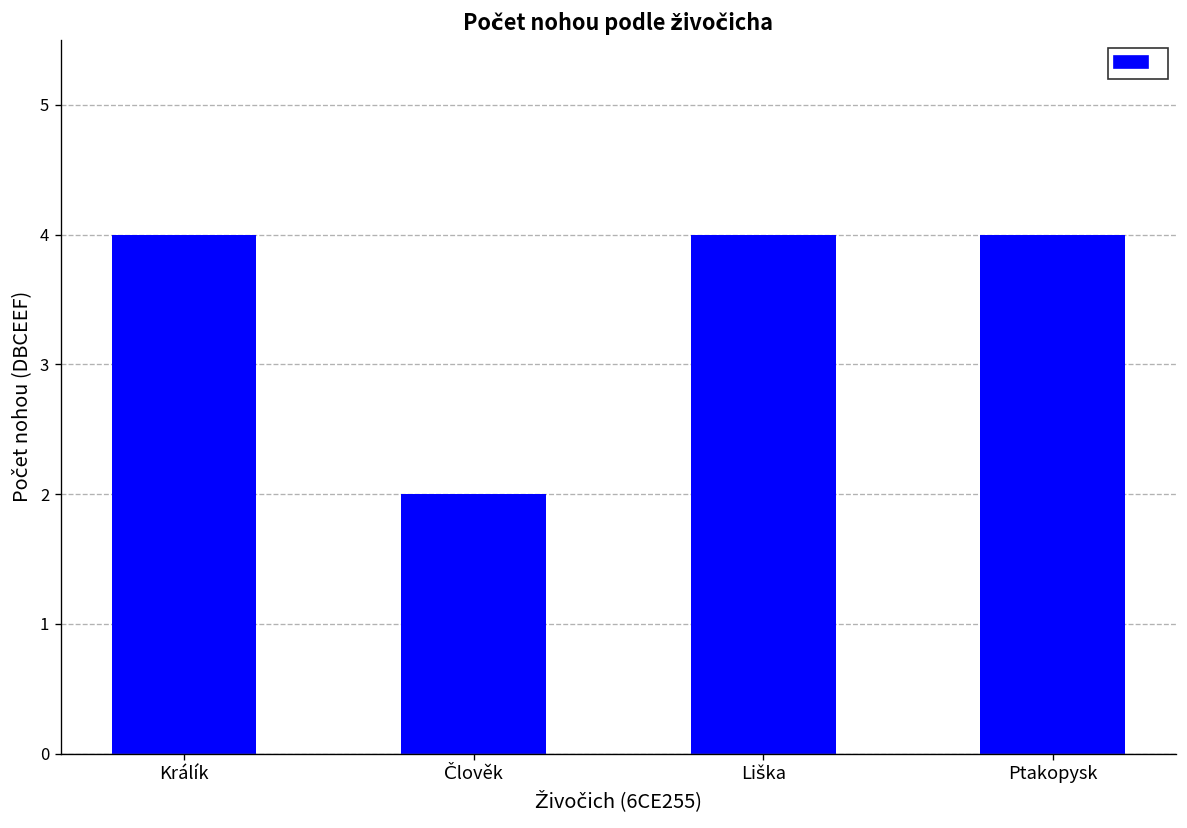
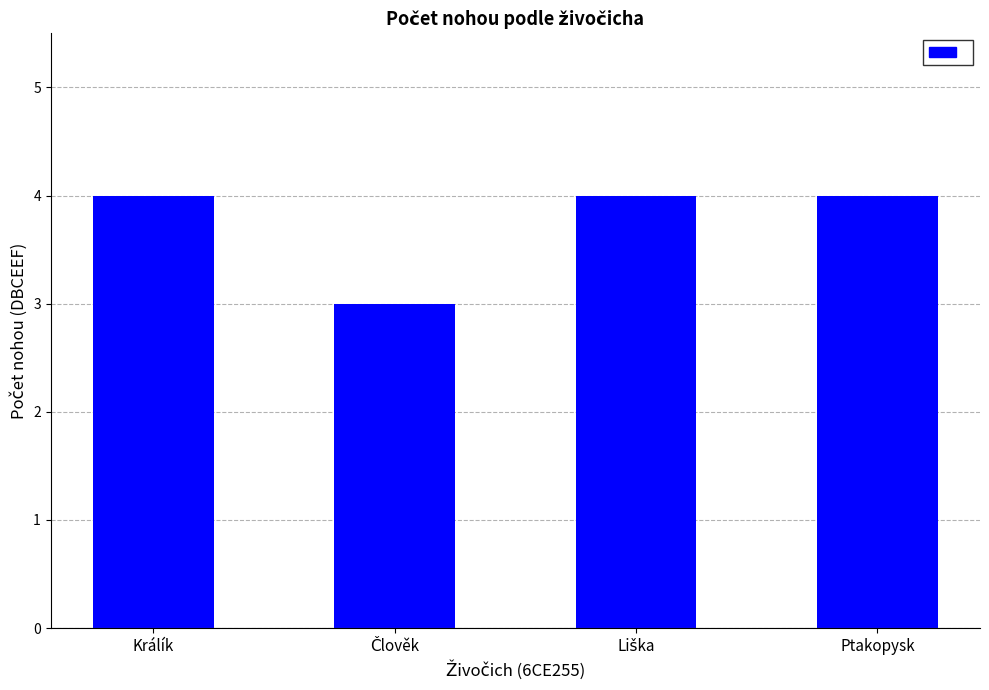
  {
    "Králík": 4,
-   "Člověk": 2,
+   "Člověk": 3,
    "Liška": 4,
    "Ptakopysk": 4
  }
